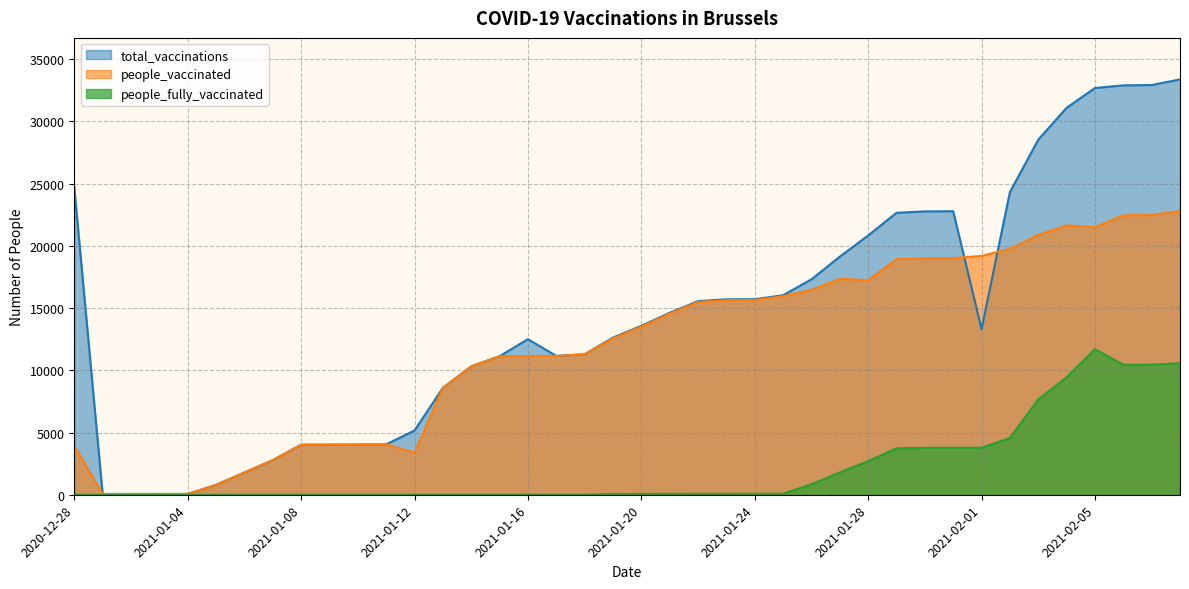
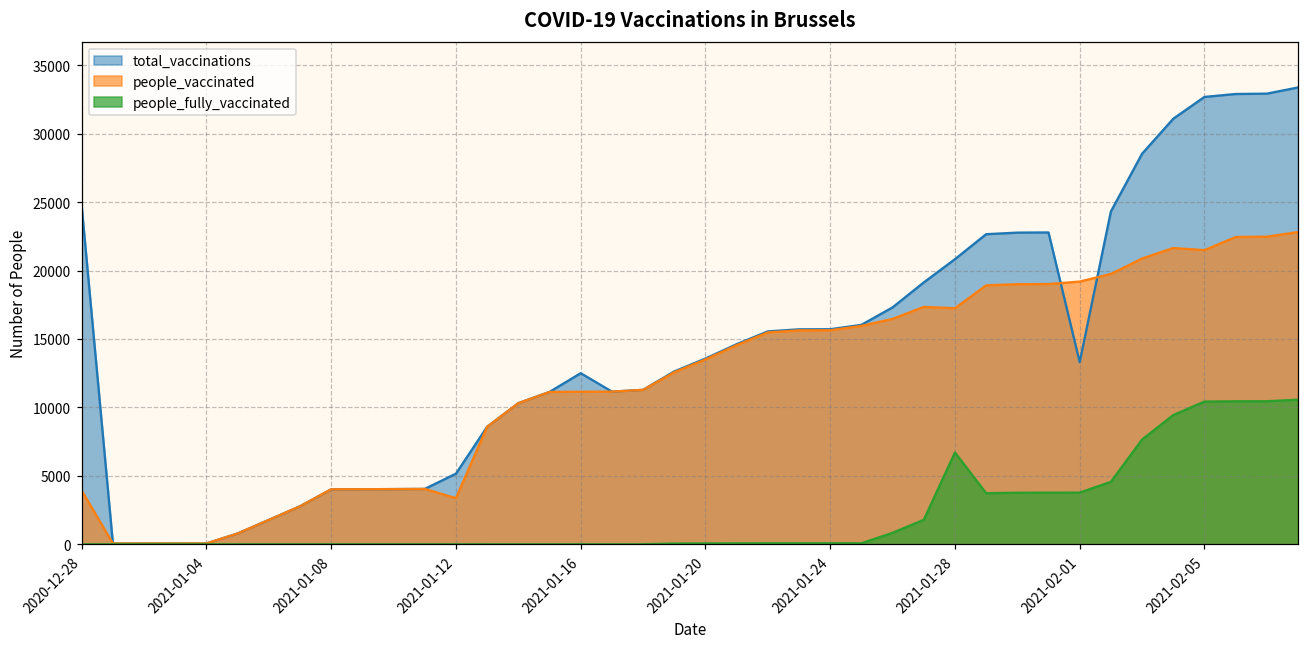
  {
    "total_vaccinations": {
      "2020-12-28": 24700,
      "2021-01-12": 5200,
      "2021-01-16": 12500,
      "2021-01-28": 20800,
      "2021-02-01": 13300,
      "2021-02-05": 32700
    },
    "people_vaccinated": {
      "2020-12-28": 3900,
      "2021-01-12": 3400,
      "2021-01-16": 11100,
      "2021-01-28": 17200,
      "2021-02-01": 19200,
      "2021-02-05": 21500
    },
    "people_fully_vaccinated": {
      "2020-12-28": 0,
      "2021-01-08": 0,
      "2021-01-12": 0,
      "2021-01-16": 0,
      "2021-01-20": 100,
      "2021-01-24": 100,
-     "2021-01-28": 2700,
+     "2021-01-28": 6700,
      "2021-02-01": 3800,
-     "2021-02-05": 11700
+     "2021-02-05": 10400
    }
  }
